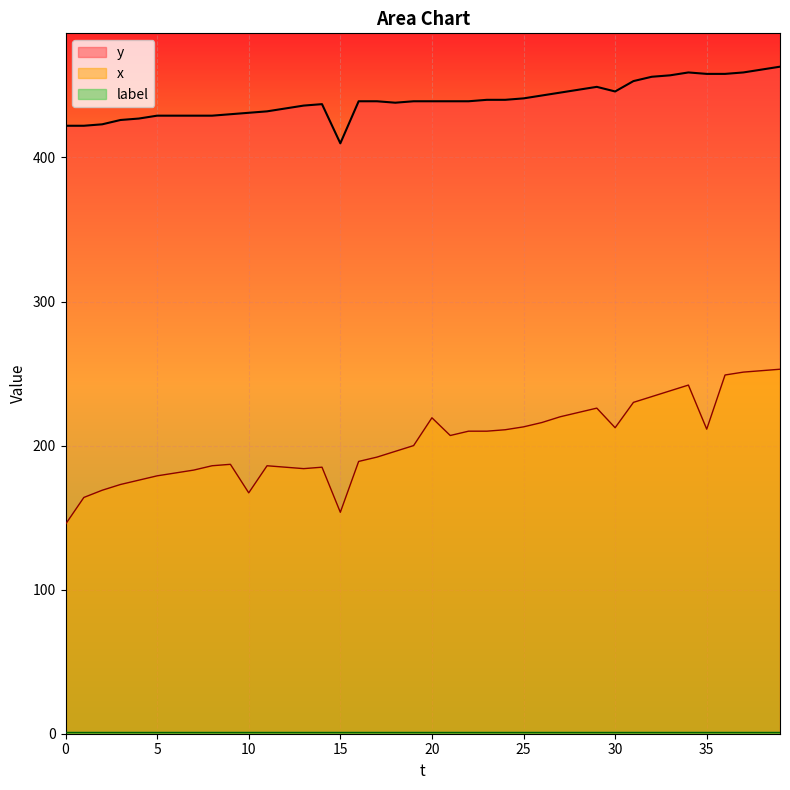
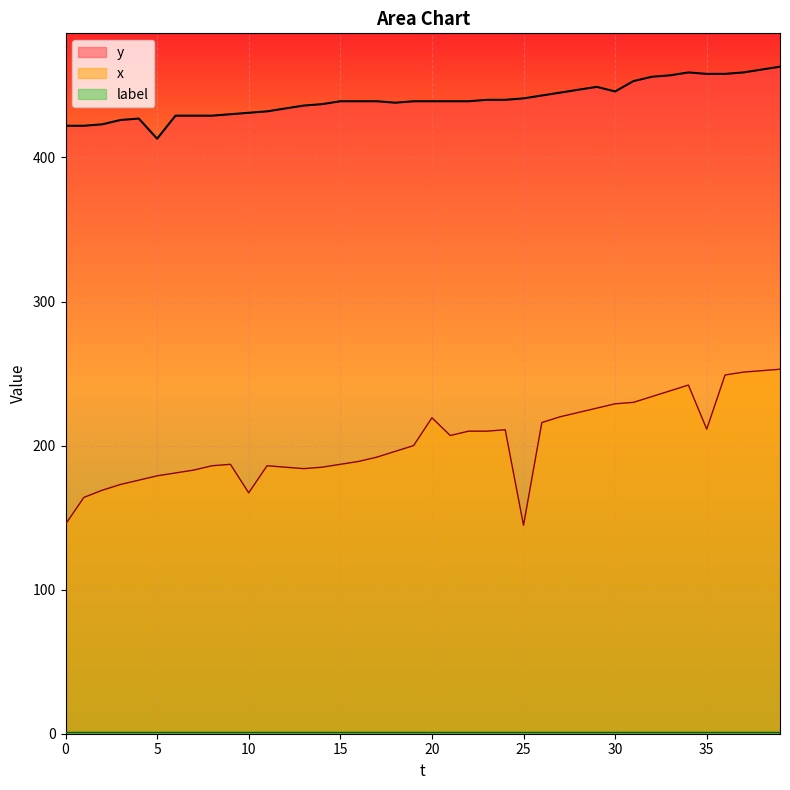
  {
    "y": {
      "0": 422,
-     "5": 429,
+     "5": 413,
      "10": 431,
-     "15": 410,
+     "15": 439,
      "20": 439,
      "25": 441,
      "30": 446,
      "35": 458
    },
    "x": {
      "0": 145,
      "5": 179,
      "10": 167,
-     "15": 154,
+     "15": 187,
      "20": 219,
-     "25": 213,
-     "30": 212,
+     "25": 145,
+     "30": 229,
      "35": 211
    },
    "label": {
      "0": 1,
      "5": 1,
      "10": 1,
      "15": 1,
      "20": 1,
      "25": 1,
      "30": 1,
      "35": 1
    }
  }
